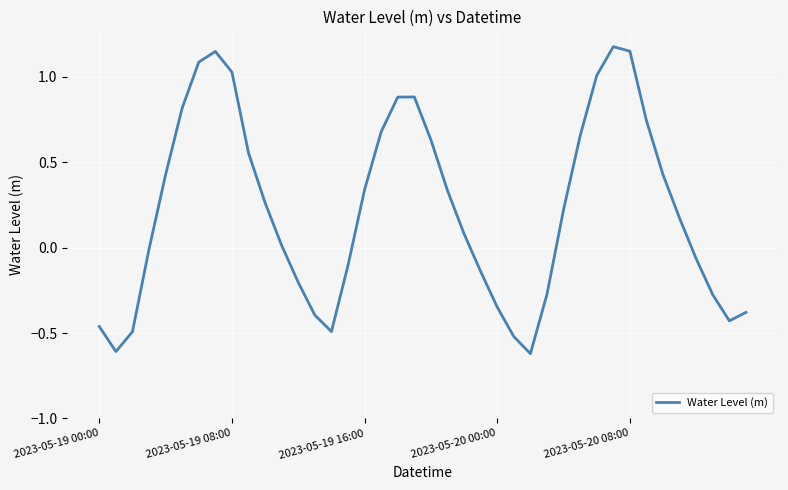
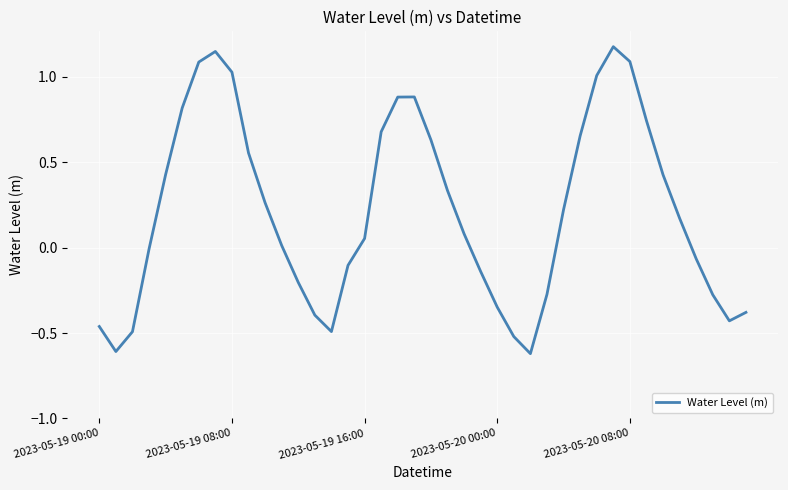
  {
    "2023-05-19 00:00": -0.46,
    "2023-05-19 08:00": 1.03,
-   "2023-05-19 16:00": 0.34,
+   "2023-05-19 16:00": 0.05,
    "2023-05-20 00:00": -0.35,
-   "2023-05-20 08:00": 1.15
+   "2023-05-20 08:00": 1.09
  }
